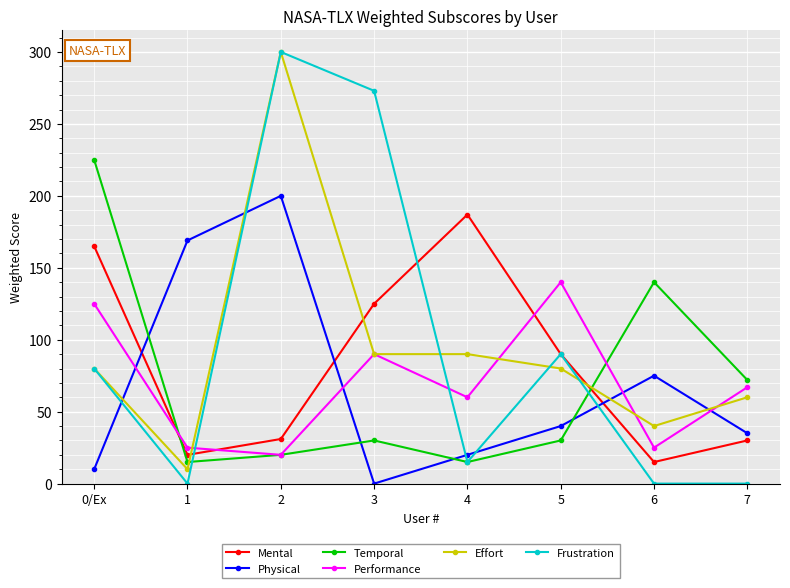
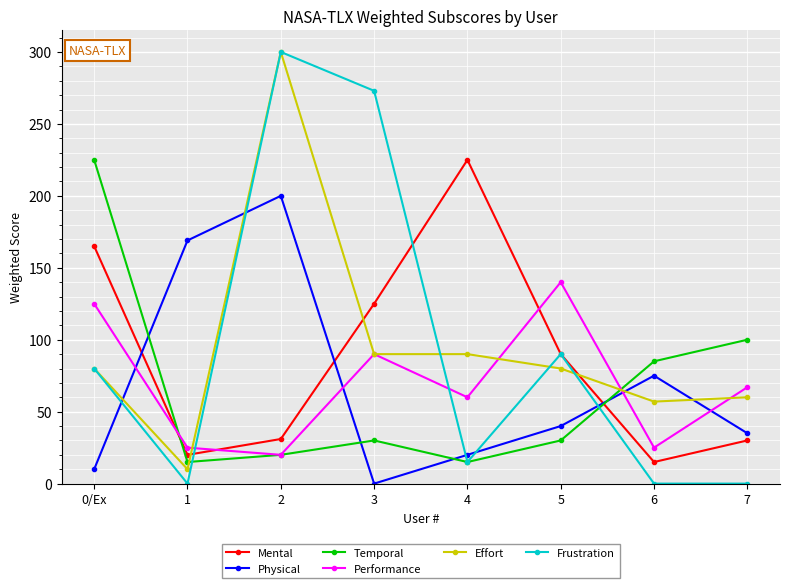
  {
    "Mental": {
      "0/Ex": 165,
      "1": 20,
      "2": 31,
      "3": 125,
-     "4": 187,
+     "4": 225,
      "6": 15,
      "7": 30
    },
    "Physical": {
      "0/Ex": 10,
      "1": 169,
      "2": 200,
      "3": 0,
      "4": 20,
      "5": 40,
      "6": 75,
      "7": 35
    },
    "Temporal": {
      "0/Ex": 225,
      "1": 15,
      "3": 30,
      "5": 30,
-     "6": 140,
-     "7": 72
+     "6": 85,
+     "7": 100
    },
    "Performance": {
      "0/Ex": 125,
      "1": 25,
      "4": 60,
      "5": 140,
      "6": 25,
      "7": 67
    },
    "Effort": {
      "1": 10,
      "4": 90,
      "5": 80,
-     "6": 40,
+     "6": 57,
      "7": 60
    },
    "Frustration": {
      "1": 0,
      "3": 273,
      "6": 0,
      "7": 0
    }
  }
